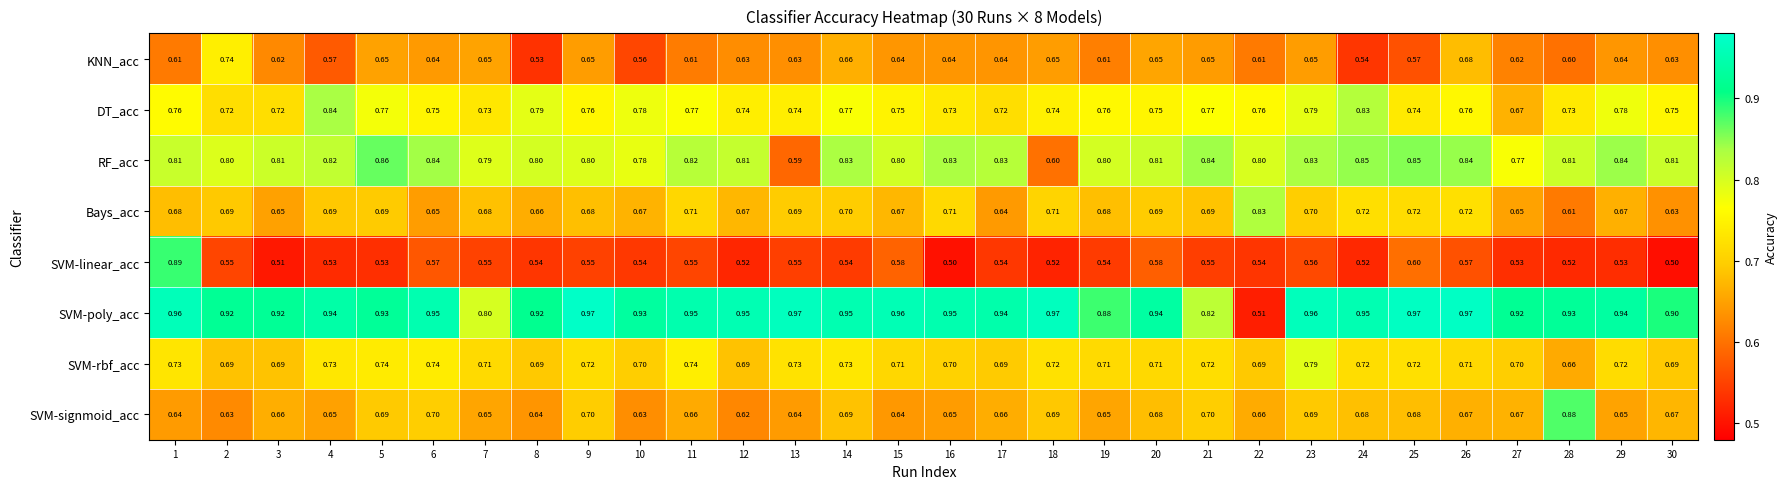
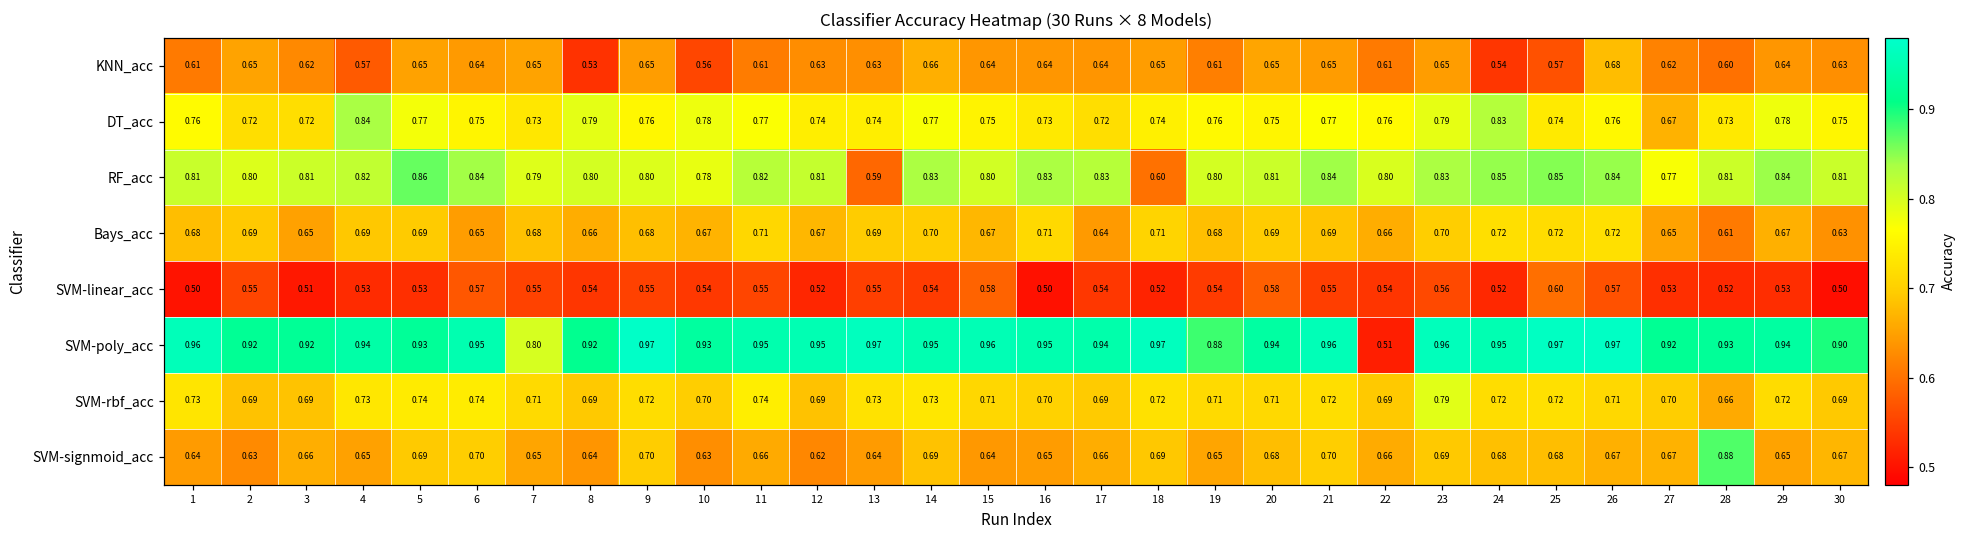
  {
    "KNN_acc": {
      "1": 0.61,
-     "2": 0.74,
+     "2": 0.65,
      "3": 0.62,
      "4": 0.57,
      "5": 0.65,
      "6": 0.64,
      "7": 0.65,
      "8": 0.53,
      "9": 0.65,
      "10": 0.56,
      "11": 0.61,
      "12": 0.63,
      "13": 0.63,
      "14": 0.66,
      "15": 0.64,
      "16": 0.64,
      "17": 0.64,
      "18": 0.65,
      "19": 0.61,
      "20": 0.65,
      "21": 0.65,
      "22": 0.61,
      "23": 0.65,
      "24": 0.54,
      "25": 0.57,
      "26": 0.68,
      "27": 0.62,
      "28": 0.60,
      "29": 0.64,
      "30": 0.63
    },
    "Bays_acc": {
      "1": 0.68,
      "2": 0.69,
      "3": 0.65,
      "4": 0.69,
      "5": 0.69,
      "6": 0.65,
      "7": 0.68,
      "8": 0.66,
      "9": 0.68,
      "10": 0.67,
      "11": 0.71,
      "12": 0.67,
      "13": 0.69,
      "14": 0.70,
      "15": 0.67,
      "16": 0.71,
      "17": 0.64,
      "18": 0.71,
      "19": 0.68,
      "20": 0.69,
      "21": 0.69,
-     "22": 0.83,
+     "22": 0.66,
      "23": 0.70,
      "24": 0.72,
      "25": 0.72,
      "26": 0.72,
      "27": 0.65,
      "28": 0.61,
      "29": 0.67,
      "30": 0.63
    },
    "SVM-linear_acc": {
-     "1": 0.89,
+     "1": 0.50,
      "2": 0.55,
      "3": 0.51,
      "4": 0.53,
      "5": 0.53,
      "6": 0.57,
      "7": 0.55,
      "8": 0.54,
      "9": 0.55,
      "10": 0.54,
      "11": 0.55,
      "12": 0.52,
      "13": 0.55,
      "14": 0.54,
      "15": 0.58,
      "16": 0.50,
      "17": 0.54,
      "18": 0.52,
      "19": 0.54,
      "20": 0.58,
      "21": 0.55,
      "22": 0.54,
      "23": 0.56,
      "24": 0.52,
      "25": 0.60,
      "26": 0.57,
      "27": 0.53,
      "28": 0.52,
      "29": 0.53,
      "30": 0.50
    },
    "SVM-poly_acc": {
      "1": 0.96,
      "2": 0.92,
      "3": 0.92,
      "4": 0.94,
      "5": 0.93,
      "6": 0.95,
      "7": 0.80,
      "8": 0.92,
      "9": 0.97,
      "10": 0.93,
      "11": 0.95,
      "12": 0.95,
      "13": 0.97,
      "14": 0.95,
      "15": 0.96,
      "16": 0.95,
      "17": 0.94,
      "18": 0.97,
      "19": 0.88,
      "20": 0.94,
-     "21": 0.82,
+     "21": 0.96,
      "22": 0.51,
      "23": 0.96,
      "24": 0.95,
      "25": 0.97,
      "26": 0.97,
      "27": 0.92,
      "28": 0.93,
      "29": 0.94,
      "30": 0.90
    }
  }
